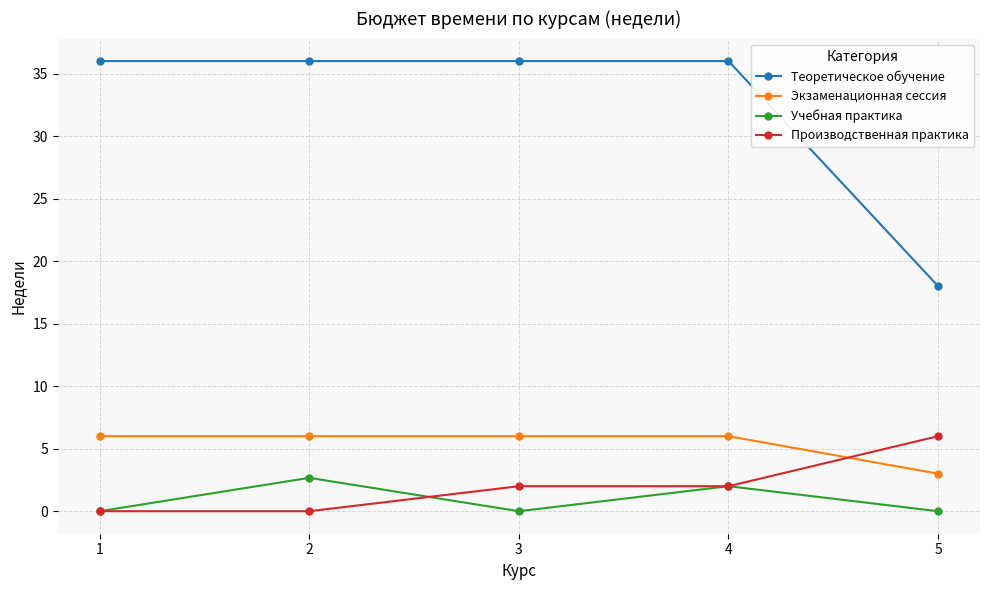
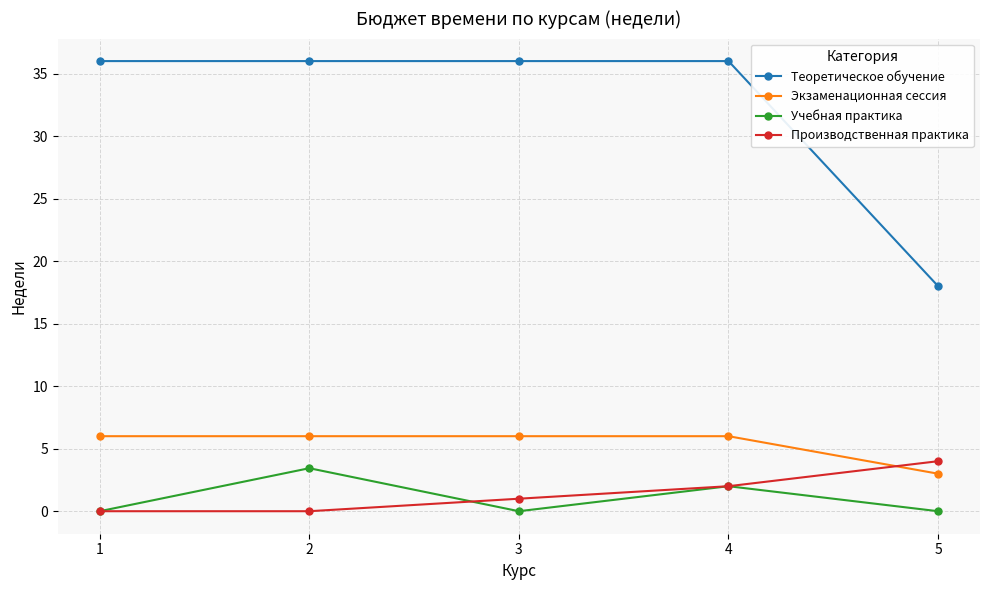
  {
    "Теоретическое обучение": {
      "1": 36.0,
      "2": 36.0,
      "3": 36.0,
      "4": 36.0,
      "5": 18.0
    },
    "Экзаменационная сессия": {
      "1": 6.0,
      "2": 6.0,
      "3": 6.0,
      "4": 6.0,
      "5": 3.0
    },
    "Учебная практика": {
-     "2": 2.7,
+     "2": 3.4,
      "3": 0.0,
      "5": 0.0
    },
    "Производственная практика": {
      "2": 0,
-     "3": 2,
-     "5": 6
+     "3": 1,
+     "5": 4
    }
  }
